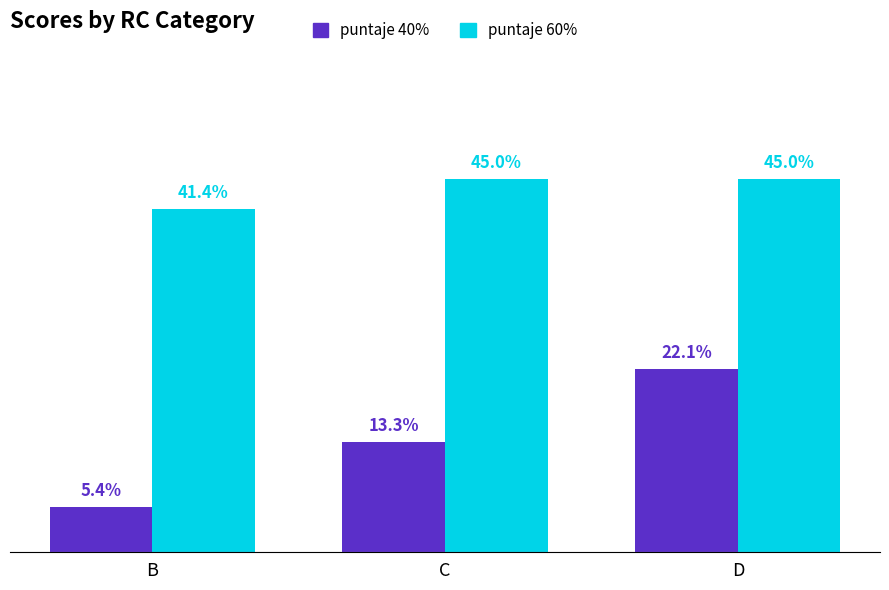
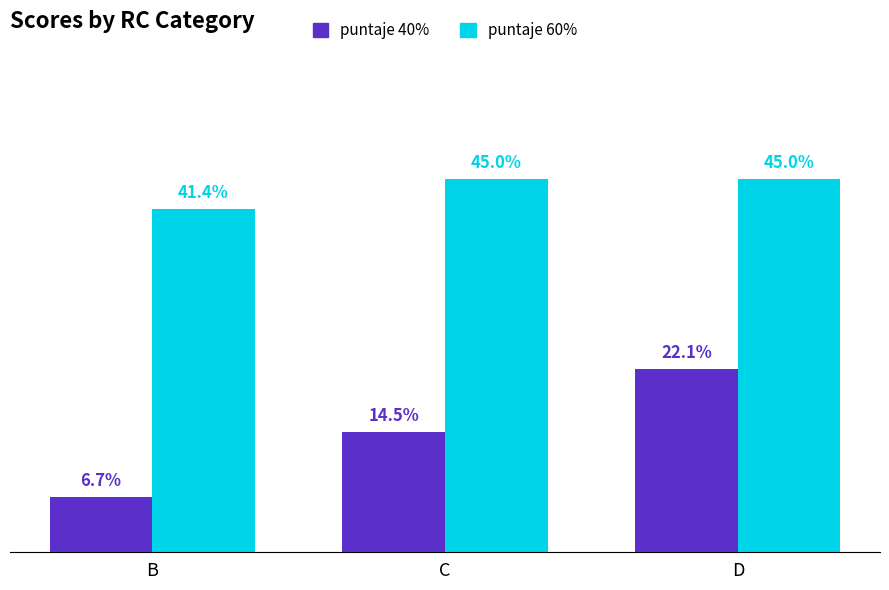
  {
    "puntaje 40%": {
-     "B": "5.4%",
-     "C": "13.3%",
+     "B": "6.7%",
+     "C": "14.5%",
      "D": "22.1%"
    },
    "puntaje 60%": {
      "B": "41.4%",
      "C": "45.0%",
      "D": "45.0%"
    }
  }
